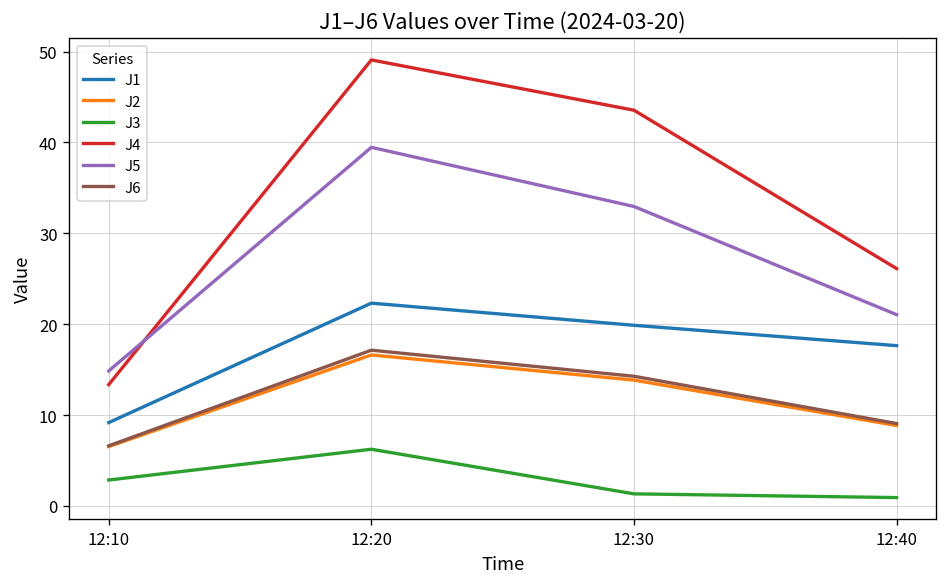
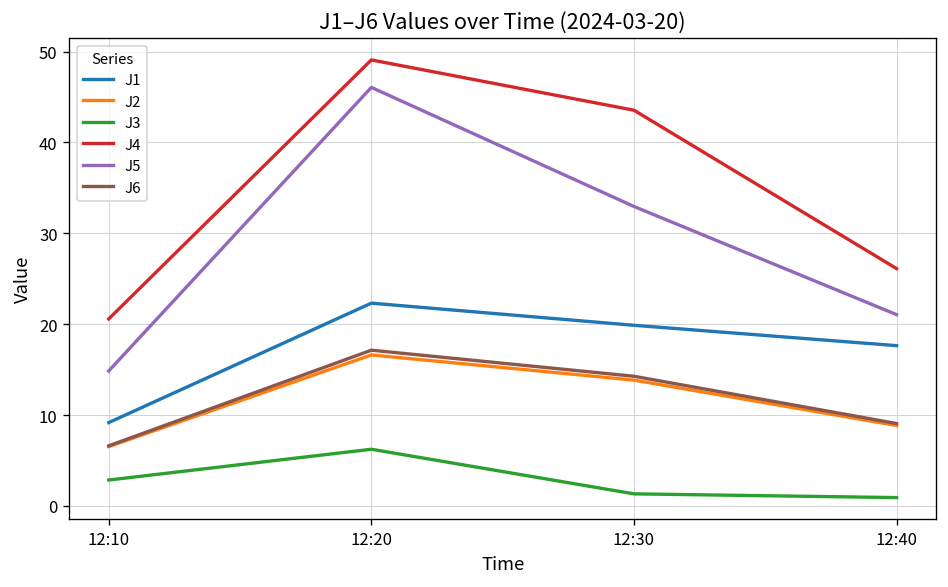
  {
    "J1": {
      "12:10": 9,
      "12:20": 22,
      "12:30": 20,
      "12:40": 18
    },
    "J2": {
      "12:20": 17,
      "12:30": 14
    },
    "J3": {
      "12:10": 3,
      "12:20": 6,
      "12:30": 1,
      "12:40": 1
    },
    "J4": {
-     "12:10": 13,
+     "12:10": 21,
      "12:20": 49,
      "12:30": 44,
      "12:40": 26
    },
    "J5": {
      "12:10": 15,
-     "12:20": 39,
+     "12:20": 46,
      "12:30": 33,
      "12:40": 21
    },
    "J6": {
      "12:20": 17,
      "12:30": 14
    }
  }
